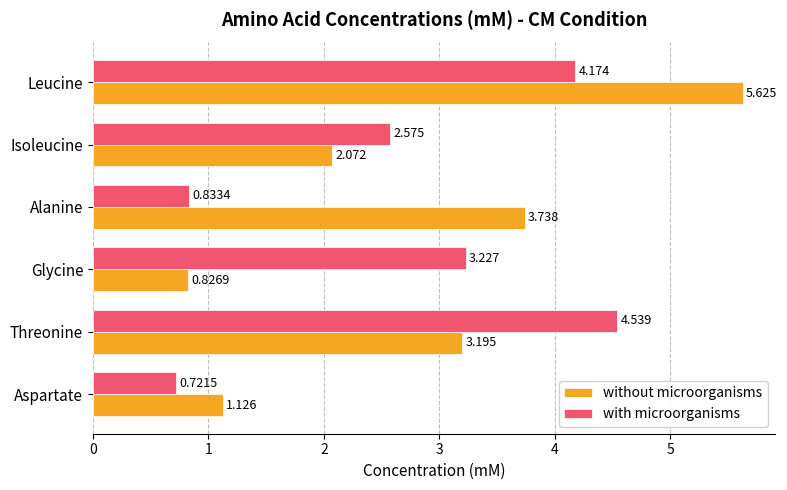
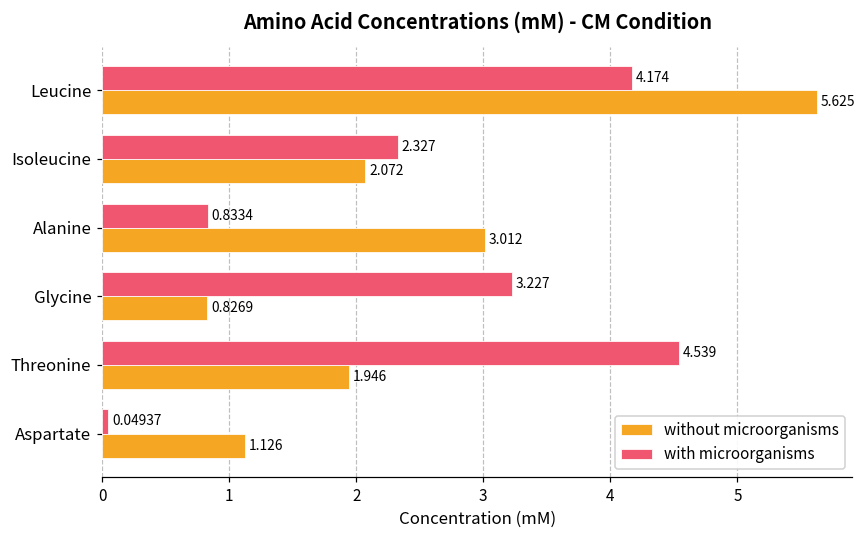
  {
    "without microorganisms": {
      "Leucine": 5.625,
      "Isoleucine": 2.072,
-     "Alanine": 3.738,
+     "Alanine": 3.012,
      "Glycine": 0.8269,
-     "Threonine": 3.195,
+     "Threonine": 1.946,
      "Aspartate": 1.126
    },
    "with microorganisms": {
      "Leucine": 4.174,
-     "Isoleucine": 2.575,
+     "Isoleucine": 2.327,
      "Alanine": 0.8334,
      "Glycine": 3.227,
      "Threonine": 4.539,
-     "Aspartate": 0.7215
+     "Aspartate": 0.04937
    }
  }
